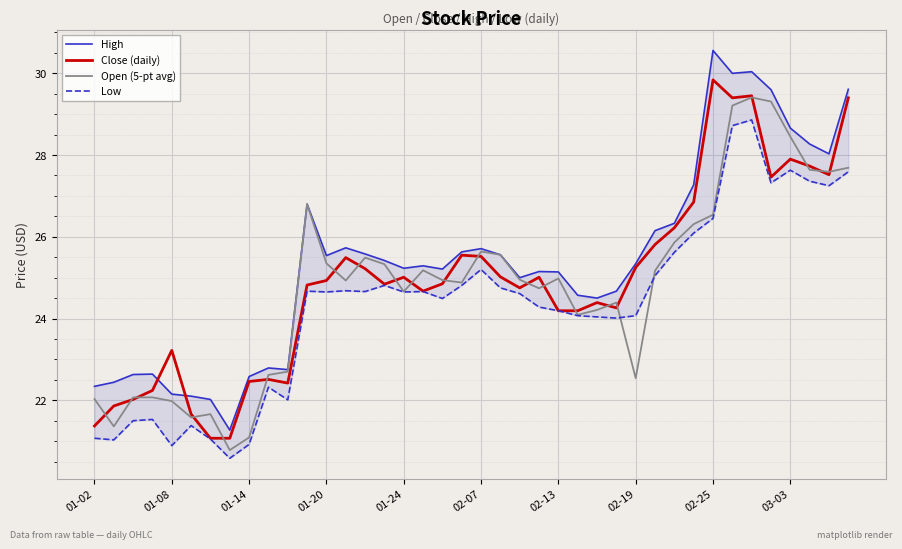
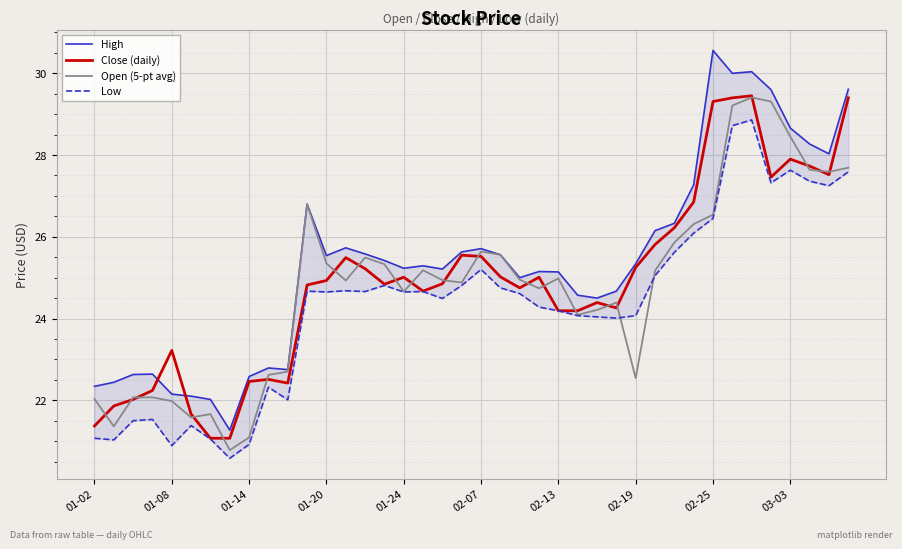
  {
    "Close (daily)": {
      "01-02": 21.4,
      "01-08": 23.2,
      "01-14": 22.5,
      "01-20": 24.9,
      "01-24": 25.0,
      "02-07": 25.5,
      "02-19": 25.3,
-     "02-25": 29.8,
+     "02-25": 29.3,
      "03-03": 27.9
    },
    "Open (5-pt avg)": {
      "01-02": 22.0,
      "01-08": 22.0,
      "01-14": 21.1,
      "01-20": 25.4,
      "02-07": 25.6,
      "02-13": 25.0,
      "02-19": 22.5,
      "02-25": 26.5,
      "03-03": 28.5
    }
  }
